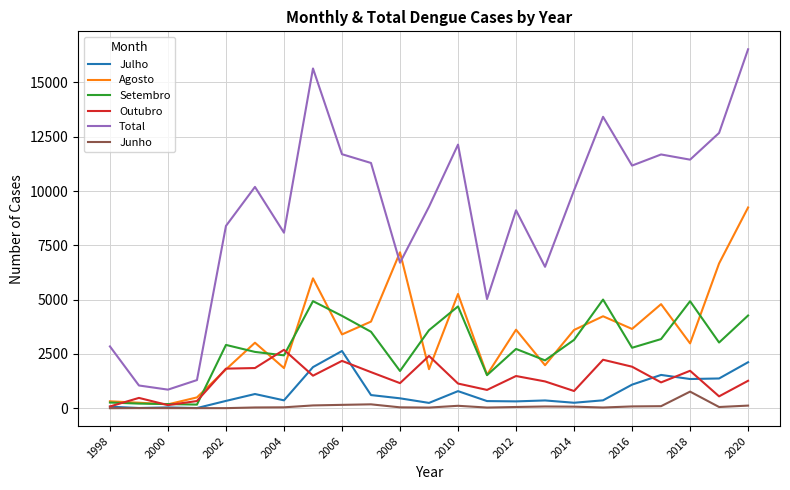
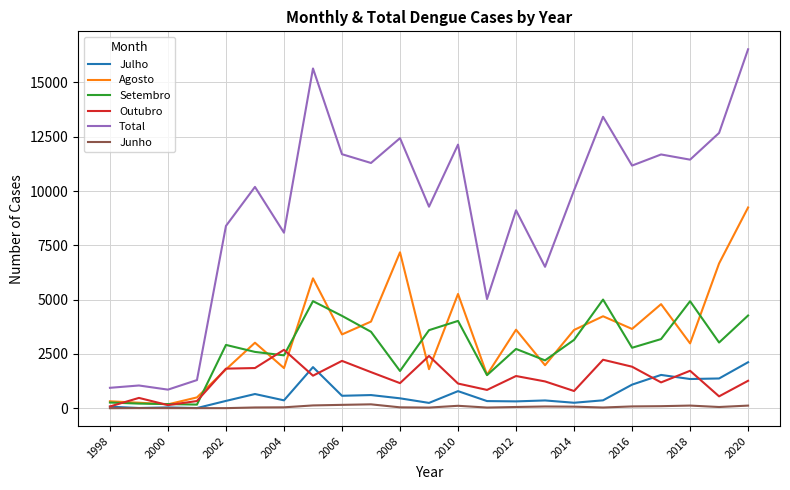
  {
    "Julho": {
      "2002": 300,
      "2004": 400,
-     "2006": 2600,
+     "2006": 600,
      "2008": 500,
      "2010": 800,
      "2012": 300,
      "2014": 300,
      "2016": 1100,
      "2018": 1300,
      "2020": 2100
    },
    "Agosto": {
      "2004": 1900,
      "2006": 3400,
      "2008": 7200,
      "2010": 5300,
      "2012": 3600,
      "2014": 3600,
      "2016": 3700,
      "2018": 3000,
      "2020": 9200
    },
    "Setembro": {
      "2002": 2900,
      "2004": 2400,
      "2006": 4300,
      "2008": 1700,
-     "2010": 4700,
+     "2010": 4000,
      "2012": 2700,
      "2014": 3100,
      "2016": 2800,
      "2018": 4900,
      "2020": 4300
    },
    "Outubro": {
      "2004": 2700,
      "2006": 2200,
      "2008": 1200,
      "2010": 1100,
      "2012": 1500,
      "2014": 800,
      "2016": 1900,
      "2018": 1700,
      "2020": 1300
    },
    "Total": {
-     "1998": 2800,
+     "1998": 900,
      "2000": 900,
      "2002": 8400,
      "2004": 8100,
      "2006": 11700,
-     "2008": 6700,
+     "2008": 12400,
      "2010": 12100,
      "2012": 9100,
      "2014": 10000,
      "2016": 11200,
      "2018": 11400,
      "2020": 16500
    },
    "Junho": {
      "2002": 0,
      "2004": 0,
      "2006": 200,
      "2008": 0,
      "2010": 100,
      "2012": 100,
      "2014": 100,
      "2016": 100,
-     "2018": 800,
+     "2018": 100,
      "2020": 100
    }
  }
